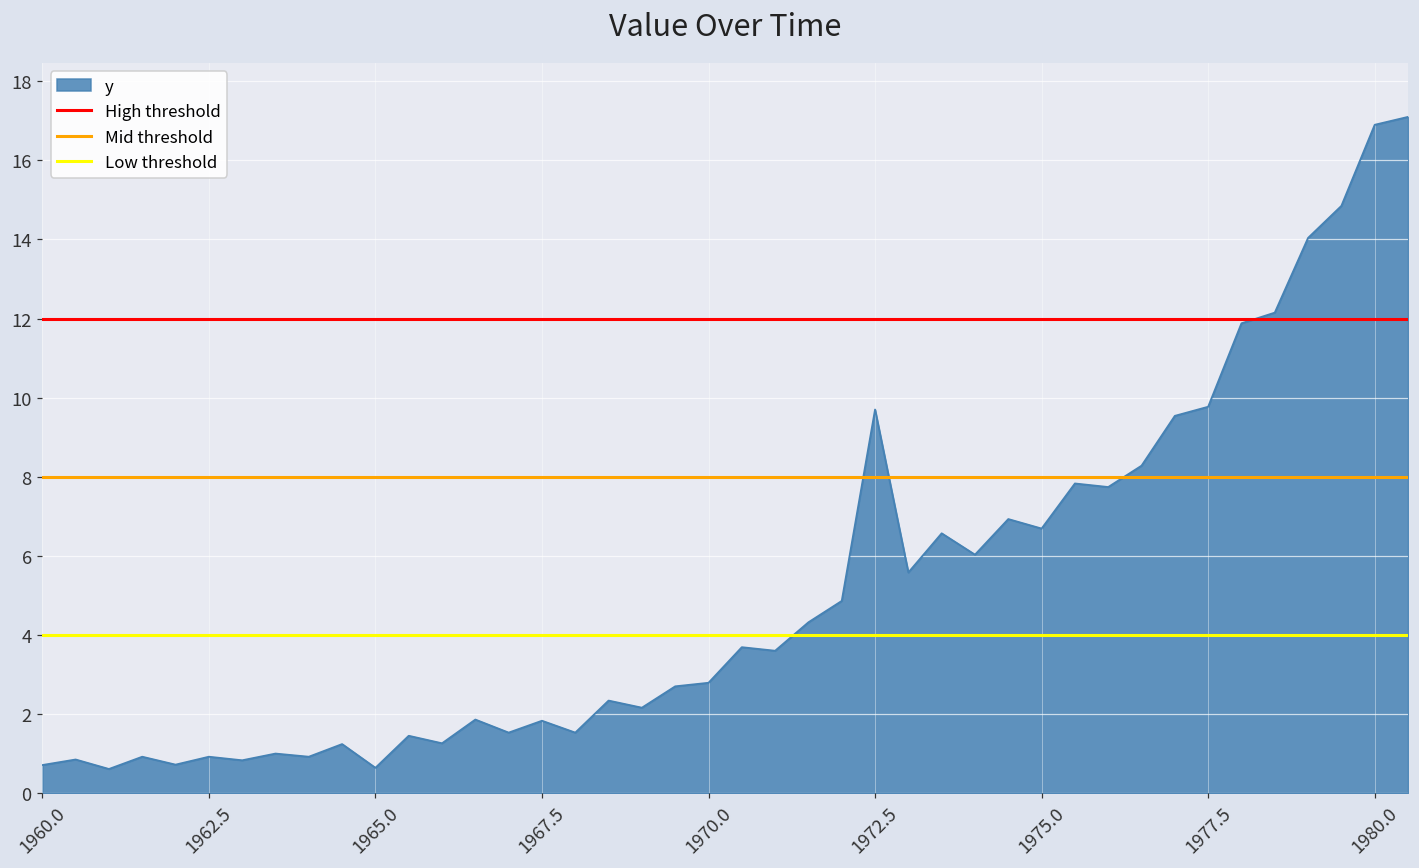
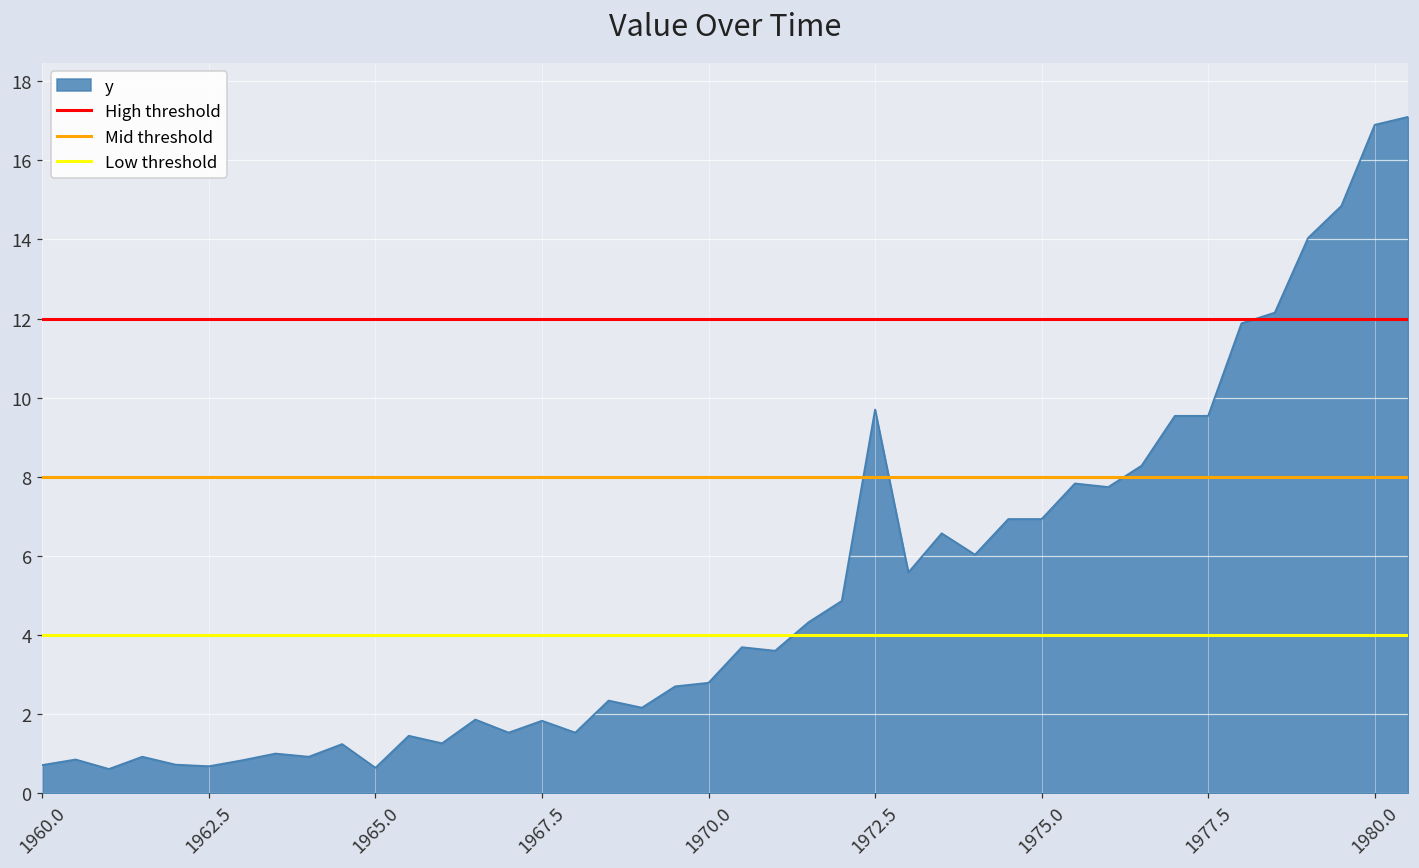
  {
    "1960.0": 0.7,
-   "1962.5": 0.9,
+   "1962.5": 0.7,
    "1965.0": 0.6,
    "1967.5": 1.8,
    "1970.0": 2.8,
    "1972.5": 9.7,
-   "1975.0": 6.7,
-   "1977.5": 9.8,
+   "1975.0": 6.9,
+   "1977.5": 9.5,
    "1980.0": 16.9
  }
